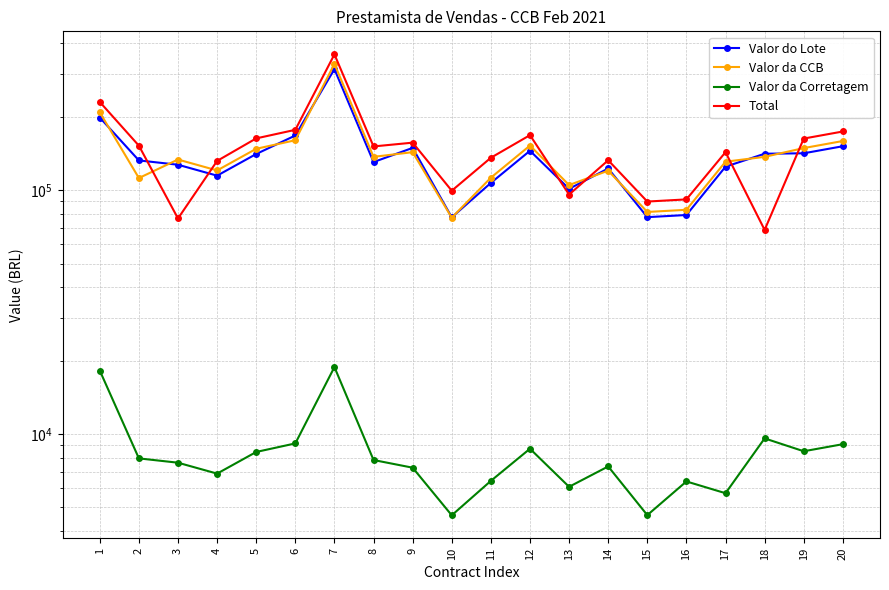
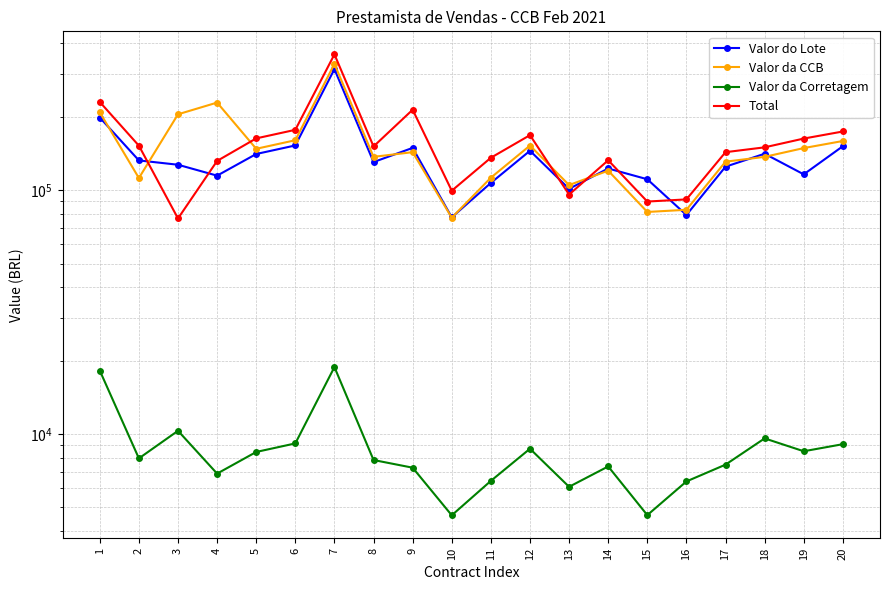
  {
    "Valor do Lote": {
      "1": 200000,
      "2": 130000,
      "3": 130000,
      "4": 110000,
      "5": 140000,
-     "6": 170000,
+     "6": 150000,
      "7": 310000,
      "8": 130000,
      "9": 150000,
      "11": 110000,
      "12": 150000,
      "13": 101000,
-     "15": 77000,
+     "15": 110000,
      "16": 79000,
      "17": 120000,
      "18": 140000,
-     "19": 140000,
+     "19": 120000,
      "20": 150000
    },
    "Valor da CCB": {
      "1": 210000,
      "2": 110000,
-     "3": 130000,
-     "4": 120000,
+     "3": 200000,
+     "4": 230000,
      "5": 150000,
      "6": 160000,
      "7": 330000,
      "8": 140000,
      "9": 140000,
      "11": 110000,
      "12": 150000,
      "13": 105000,
      "15": 81000,
      "16": 83000,
      "17": 130000,
      "18": 140000,
      "19": 150000,
      "20": 160000
    },
    "Valor da Corretagem": {
      "1": 18000,
      "2": 7900,
-     "3": 7600,
+     "3": 10300,
      "4": 6900,
      "5": 8400,
      "6": 9100,
      "7": 19000,
      "8": 7800,
      "9": 7300,
      "10": 4600,
      "11": 6400,
      "12": 8700,
      "13": 6100,
      "14": 7400,
      "15": 4600,
      "16": 6400,
-     "17": 5700,
+     "17": 7500,
      "18": 9600,
      "19": 8500,
      "20": 9100
    },
    "Total": {
      "1": 230000,
      "2": 150000,
      "3": 77000,
      "4": 130000,
      "5": 160000,
      "6": 180000,
      "7": 360000,
      "8": 150000,
-     "9": 160000,
+     "9": 210000,
      "10": 99000,
      "11": 140000,
      "12": 170000,
      "13": 96000,
      "14": 130000,
      "15": 90000,
      "16": 92000,
      "17": 140000,
-     "18": 69000,
+     "18": 150000,
      "19": 160000,
      "20": 170000
    }
  }
